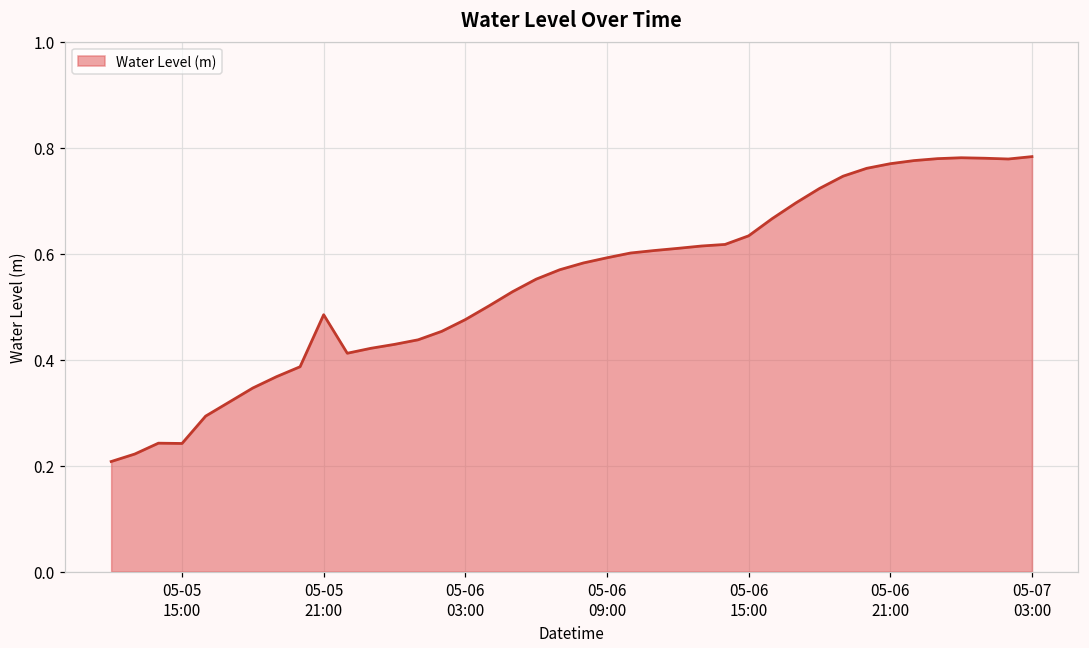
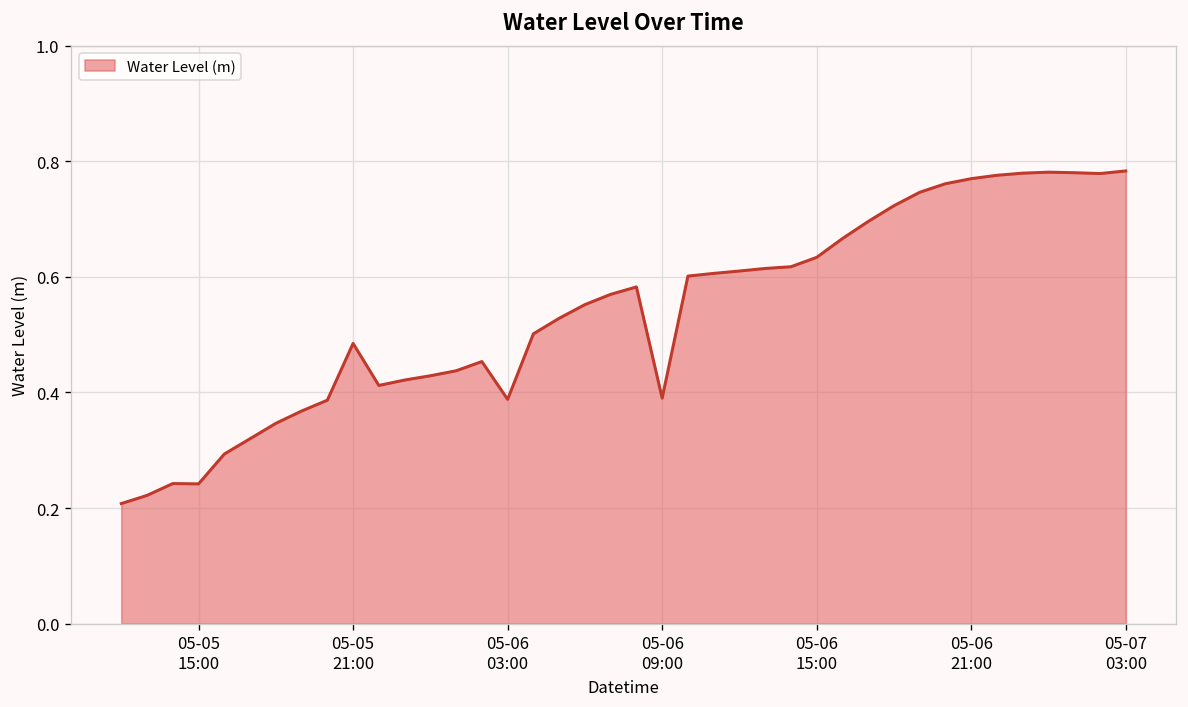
  {
    "05-05 15:00": 0.24,
    "05-05 21:00": 0.48,
-   "05-06 03:00": 0.48,
-   "05-06 09:00": 0.59,
+   "05-06 03:00": 0.39,
+   "05-06 09:00": 0.39,
    "05-06 15:00": 0.63,
    "05-06 21:00": 0.77,
    "05-07 03:00": 0.78
  }
